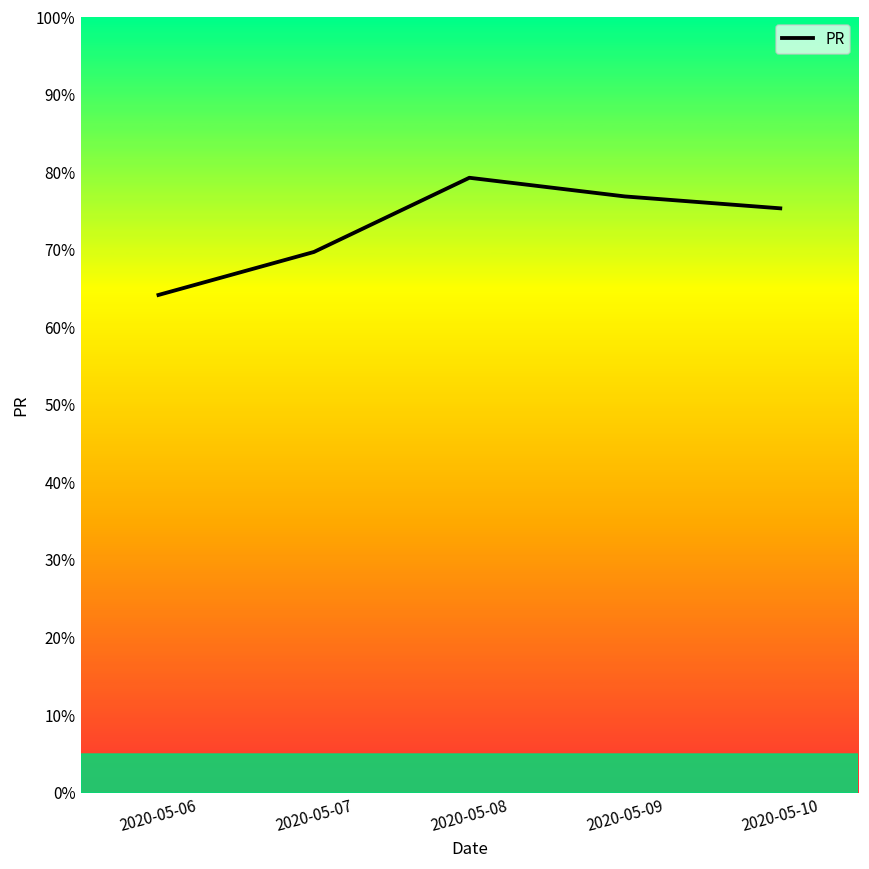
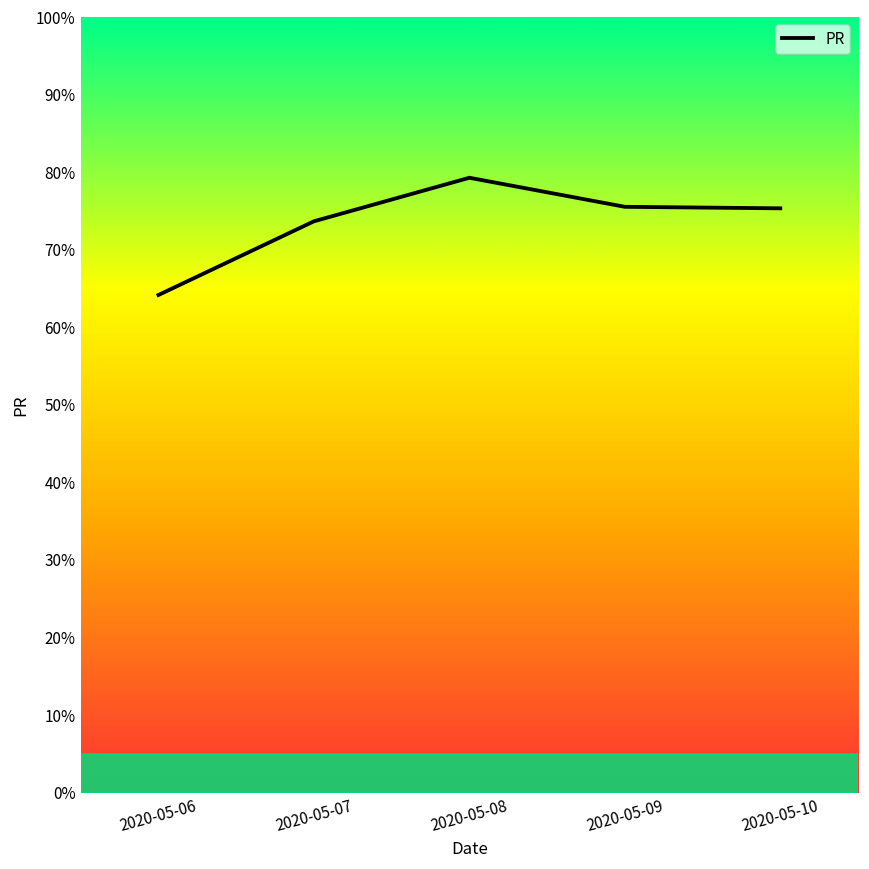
  {
    "2020-05-06": "64%",
-   "2020-05-07": "70%",
+   "2020-05-07": "74%",
    "2020-05-08": "79%",
-   "2020-05-09": "77%",
+   "2020-05-09": "76%",
    "2020-05-10": "75%"
  }
